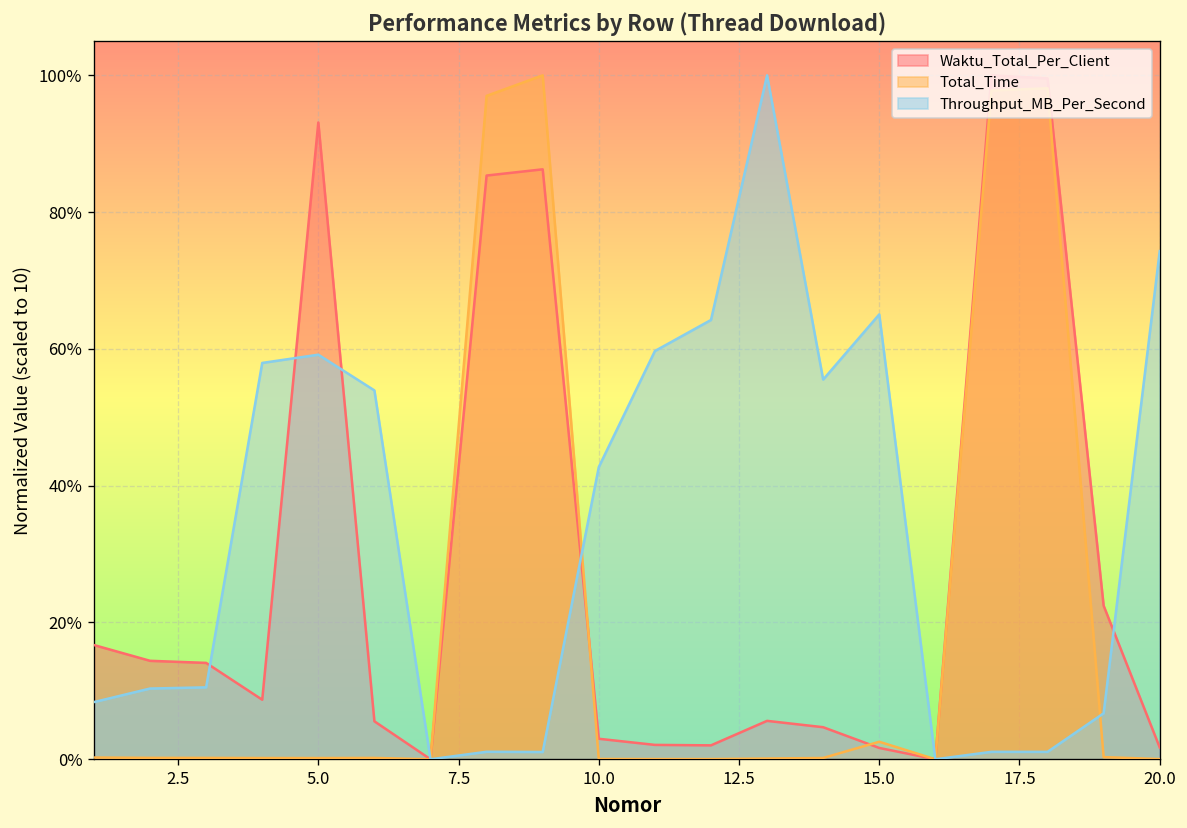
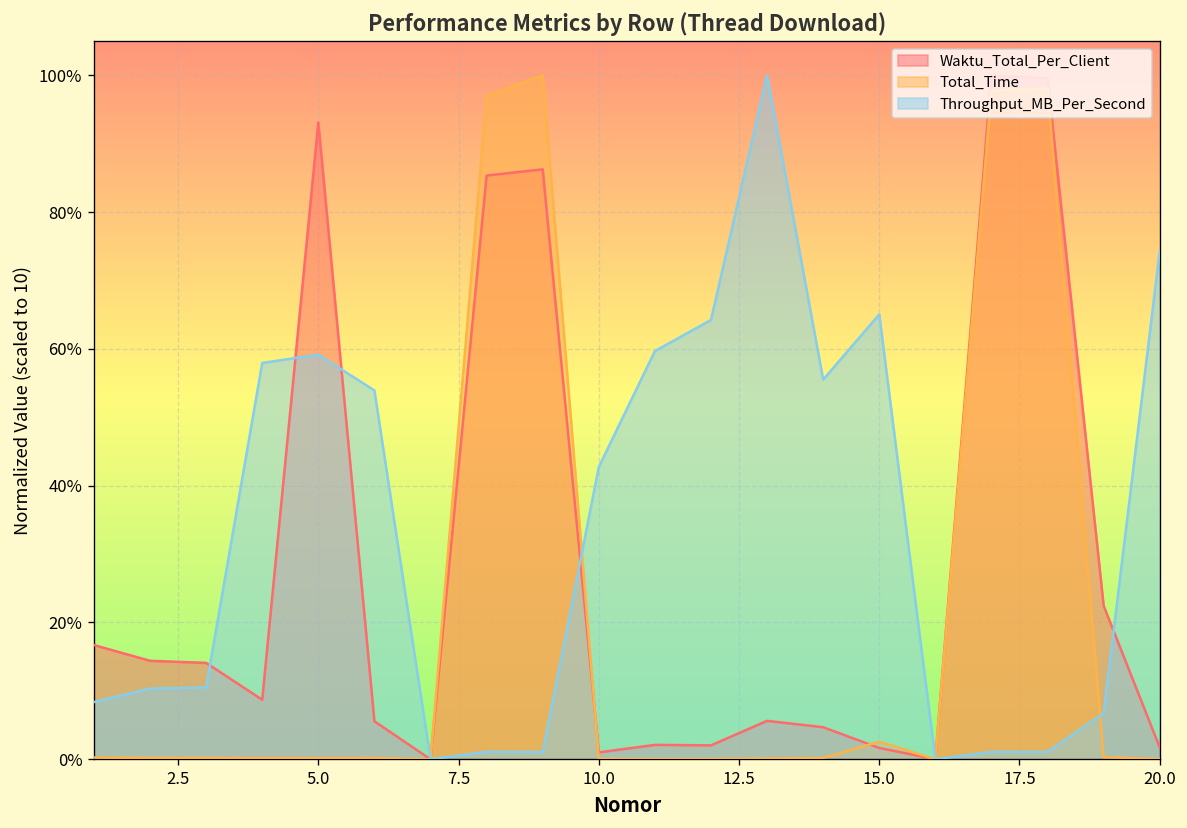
  {
    "Waktu_Total_Per_Client": {
      "5.0": "93%",
-     "10.0": "3%",
+     "10.0": "1%",
      "15.0": "2%",
      "20.0": "2%"
    },
    "Total_Time": {
      "5.0": "0%",
      "10.0": "0%",
      "15.0": "3%",
      "20.0": "0%"
    },
    "Throughput_MB_Per_Second": {
      "5.0": "59%",
      "10.0": "43%",
      "15.0": "65%",
      "20.0": "74%"
    }
  }
